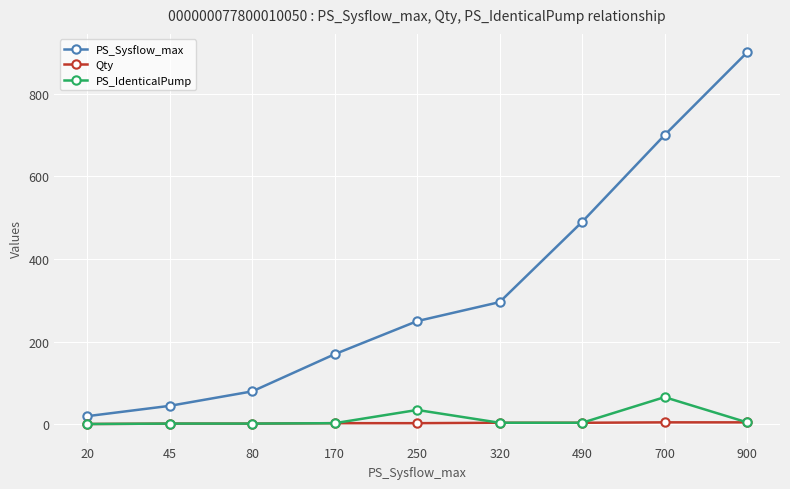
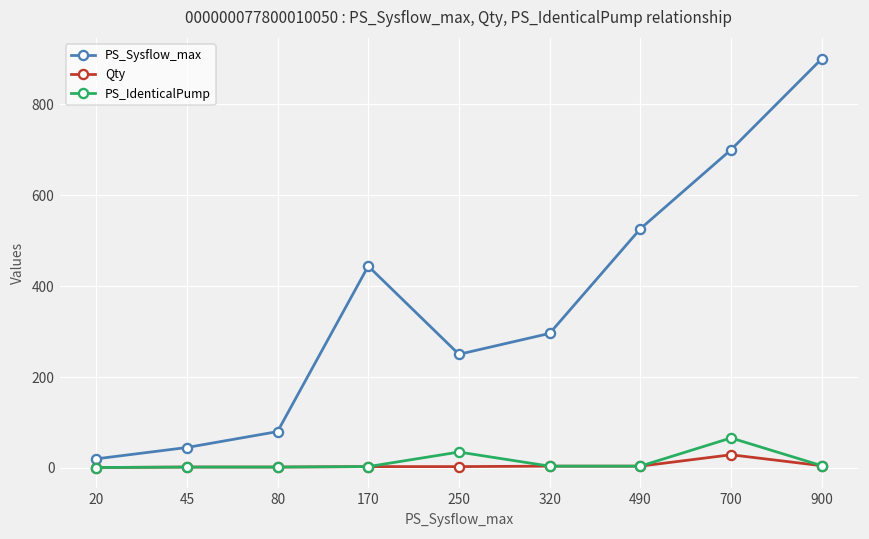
  {
    "PS_Sysflow_max": {
      "20": 20,
      "45": 50,
      "80": 80,
-     "170": 170,
+     "170": 440,
      "250": 250,
      "320": 300,
-     "490": 490,
+     "490": 530,
      "700": 700,
      "900": 900
    },
    "Qty": {
      "250": 0,
-     "700": 10
+     "700": 30
    },
    "PS_IdenticalPump": {
      "250": 40,
      "700": 70
    }
  }
